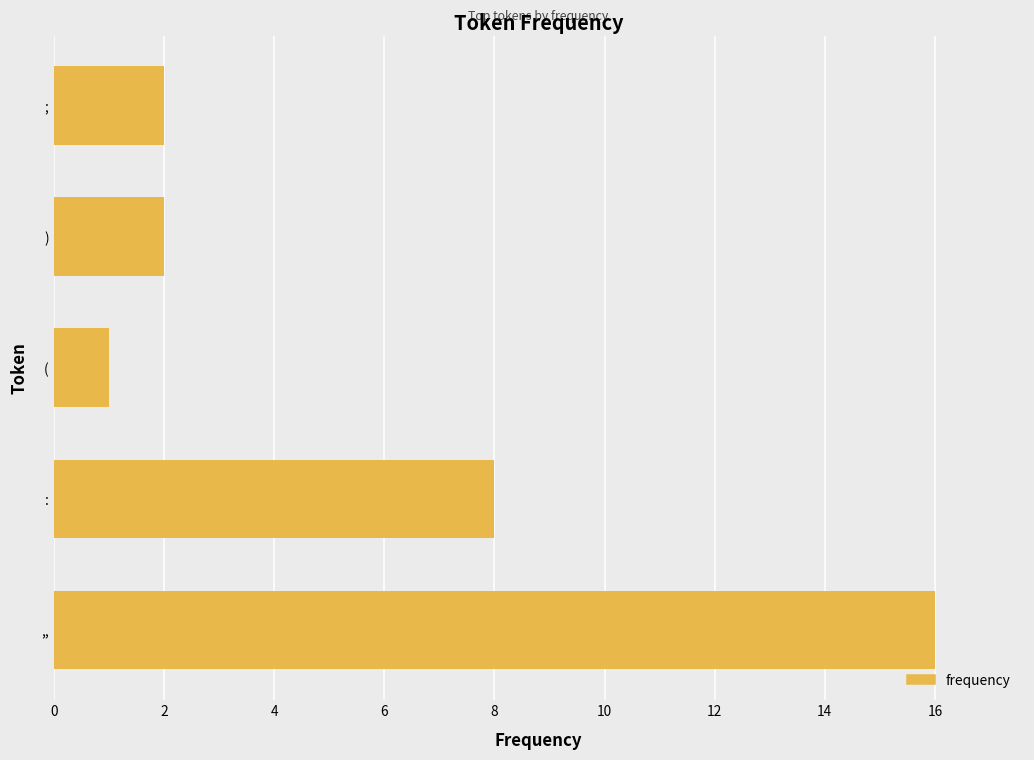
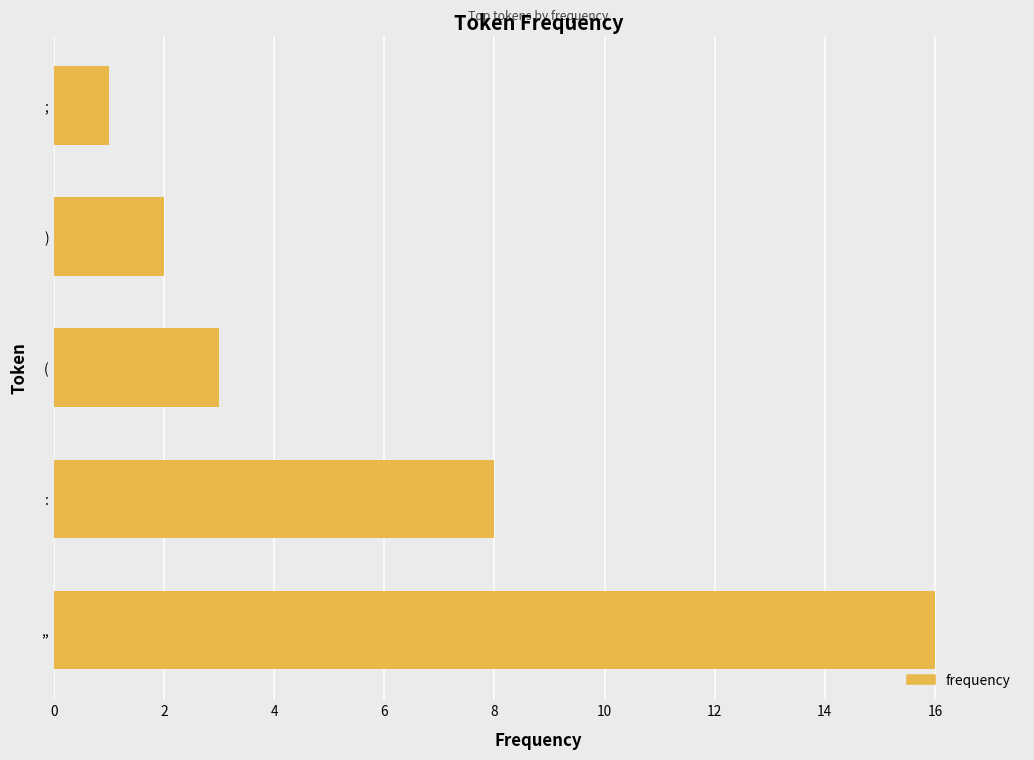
  {
-   ";": 2,
+   ";": 1,
    ")": 2,
-   "(": 1,
+   "(": 3,
    ":": 8,
    ",,": 16
  }
